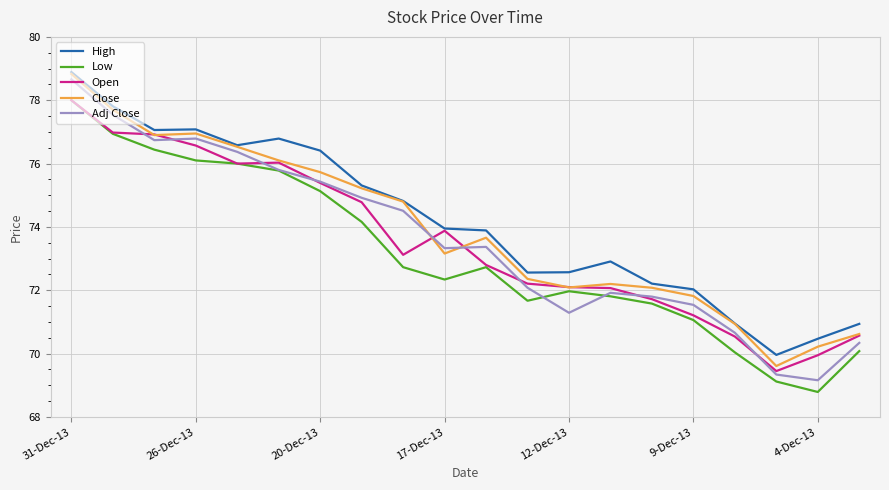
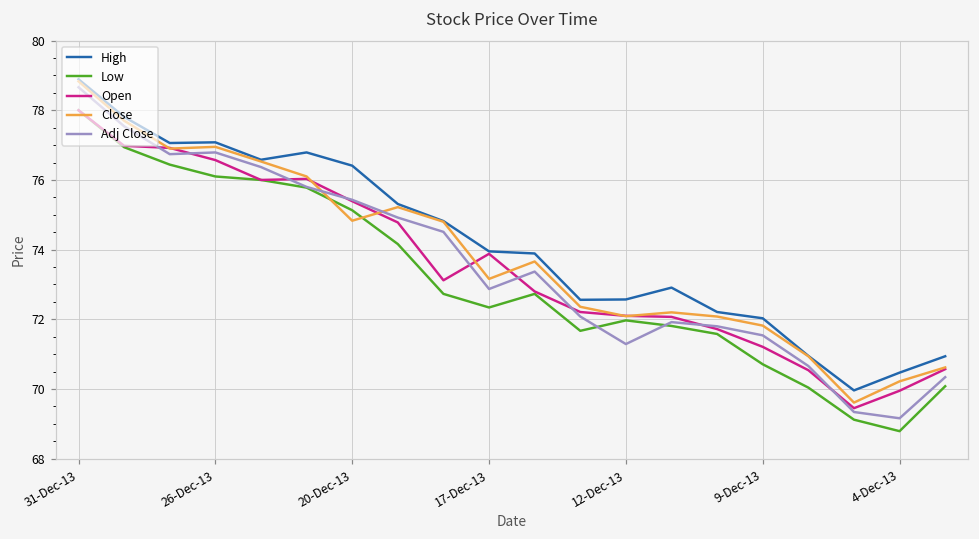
  {
    "High": {
      "26-Dec-13": 77.1,
      "20-Dec-13": 76.4,
      "12-Dec-13": 72.6,
      "9-Dec-13": 72.0,
      "4-Dec-13": 70.5
    },
    "Low": {
      "26-Dec-13": 76.1,
      "20-Dec-13": 75.1,
      "17-Dec-13": 72.3,
      "12-Dec-13": 72.0,
-     "9-Dec-13": 71.1,
+     "9-Dec-13": 70.7,
      "4-Dec-13": 68.8
    },
    "Open": {
      "26-Dec-13": 76.6,
      "9-Dec-13": 71.2,
      "4-Dec-13": 70.0
    },
    "Close": {
      "26-Dec-13": 77.0,
-     "20-Dec-13": 75.7,
+     "20-Dec-13": 74.8,
      "17-Dec-13": 73.2,
      "9-Dec-13": 71.8,
      "4-Dec-13": 70.2
    },
    "Adj Close": {
      "26-Dec-13": 76.8,
-     "17-Dec-13": 73.3,
+     "17-Dec-13": 72.9,
      "12-Dec-13": 71.3,
      "9-Dec-13": 71.5,
      "4-Dec-13": 69.2
    }
  }
